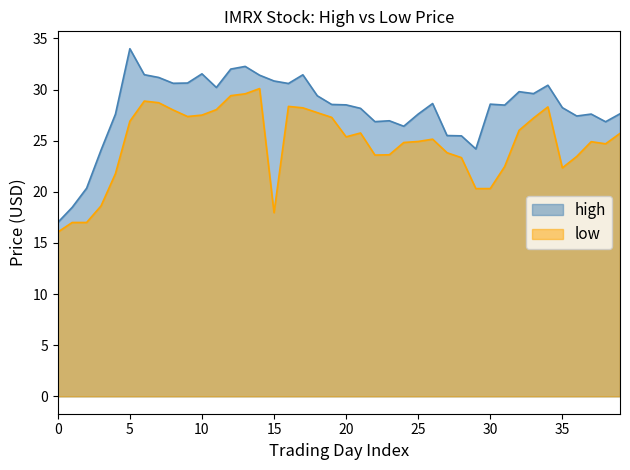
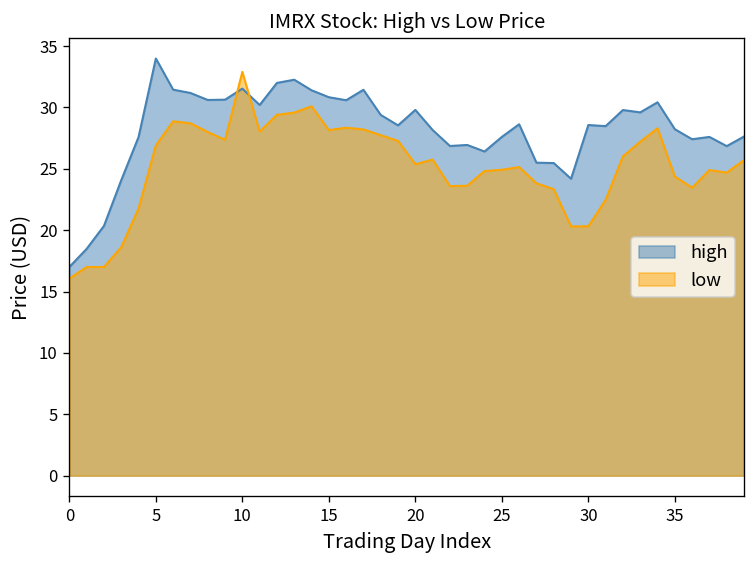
  {
    "high": {
      "0": 17.0,
      "5": 34.0,
      "10": 31.5,
      "15": 30.8,
-     "20": 28.5,
+     "20": 29.8,
      "25": 27.6,
      "30": 28.6,
      "35": 28.2
    },
    "low": {
      "0": 16.1,
      "5": 26.9,
-     "10": 27.5,
-     "15": 18.0,
+     "10": 32.9,
+     "15": 28.2,
      "20": 25.4,
      "25": 24.9,
      "30": 20.3,
-     "35": 22.3
+     "35": 24.4
    }
  }
